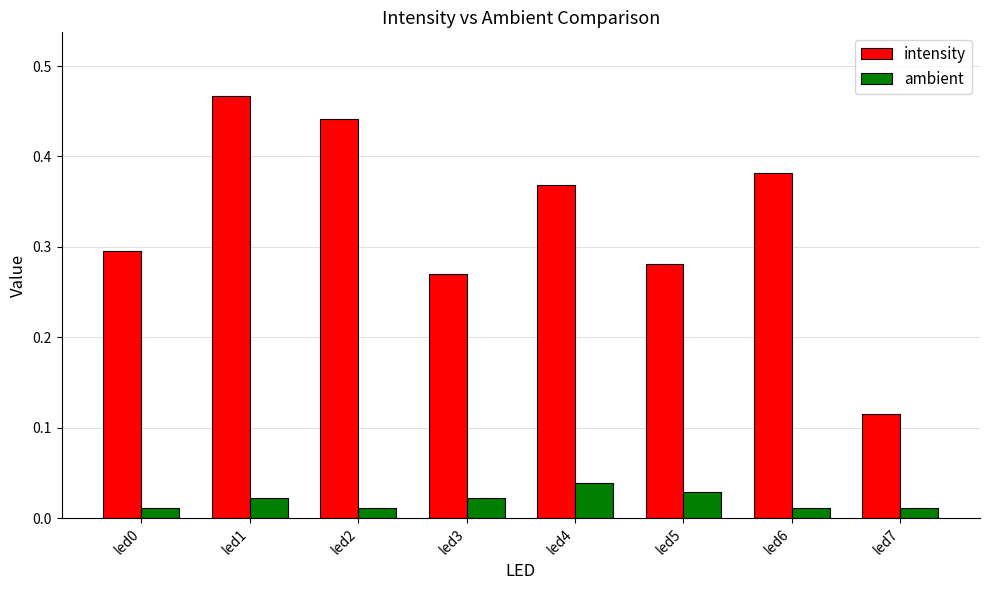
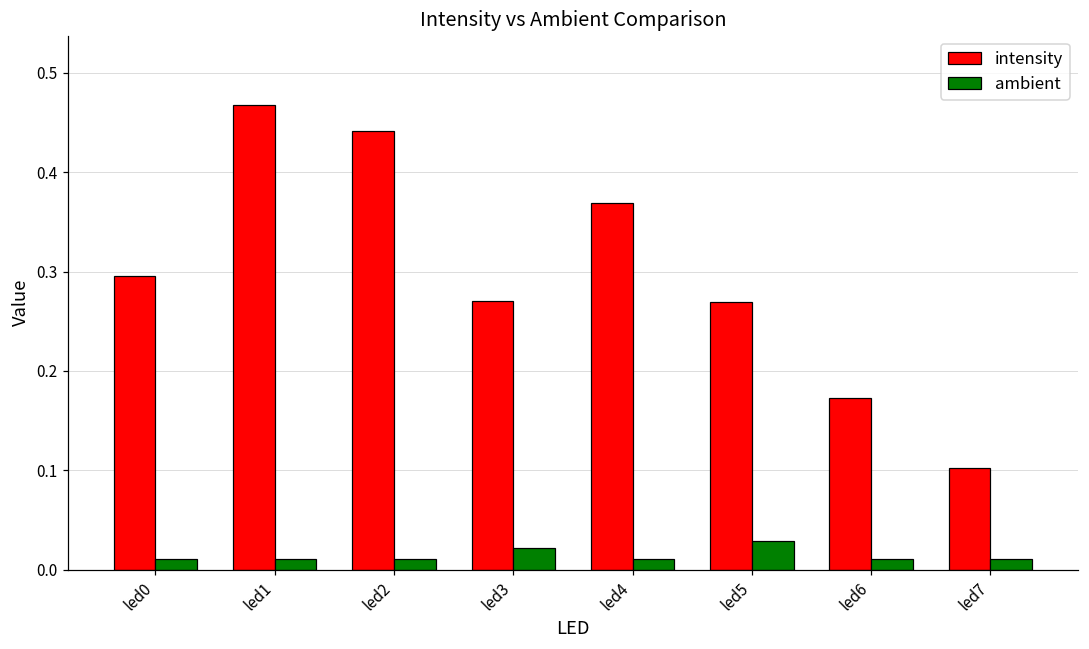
  {
    "intensity": {
      "led0": 0.30,
      "led1": 0.47,
      "led2": 0.44,
      "led3": 0.27,
      "led4": 0.37,
-     "led5": 0.28,
-     "led6": 0.38,
-     "led7": 0.11
+     "led5": 0.27,
+     "led6": 0.17,
+     "led7": 0.10
    },
    "ambient": {
      "led0": 0.01,
-     "led1": 0.02,
+     "led1": 0.01,
      "led2": 0.01,
      "led3": 0.02,
-     "led4": 0.04,
+     "led4": 0.01,
      "led5": 0.03,
      "led6": 0.01,
      "led7": 0.01
    }
  }
